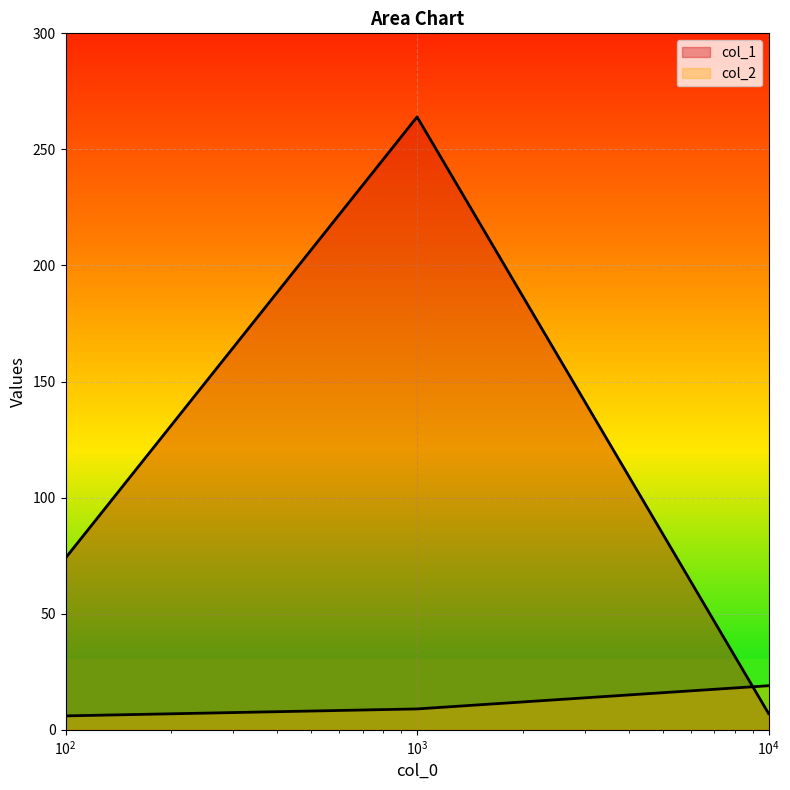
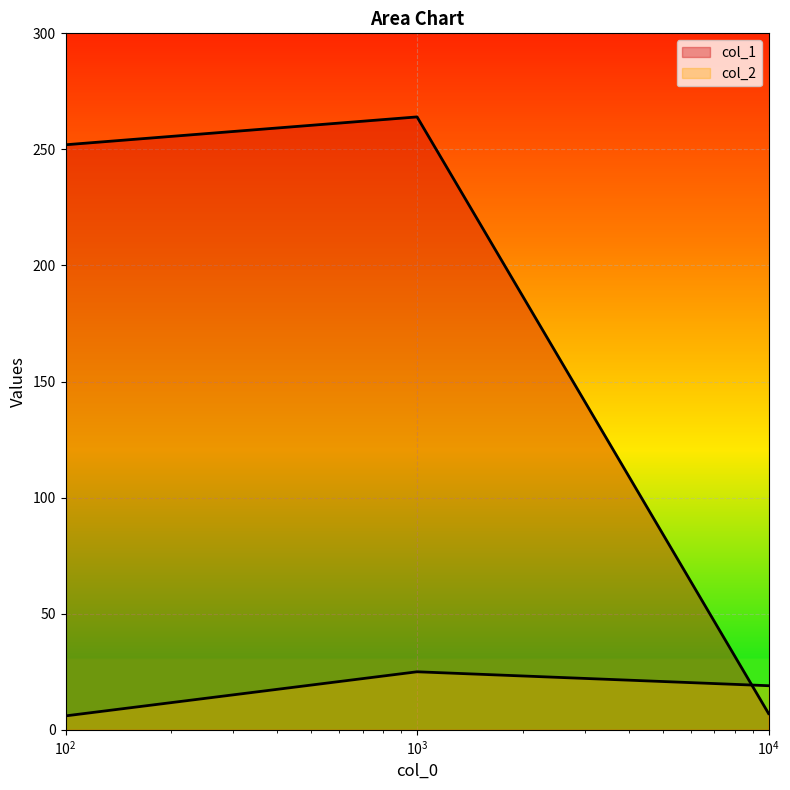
  {
    "col_1": {
-     "10^2": 74,
+     "10^2": 252,
      "10^3": 264,
      "10^4": 7
    },
    "col_2": {
      "10^2": 6,
-     "10^3": 9,
+     "10^3": 25,
      "10^4": 19
    }
  }
